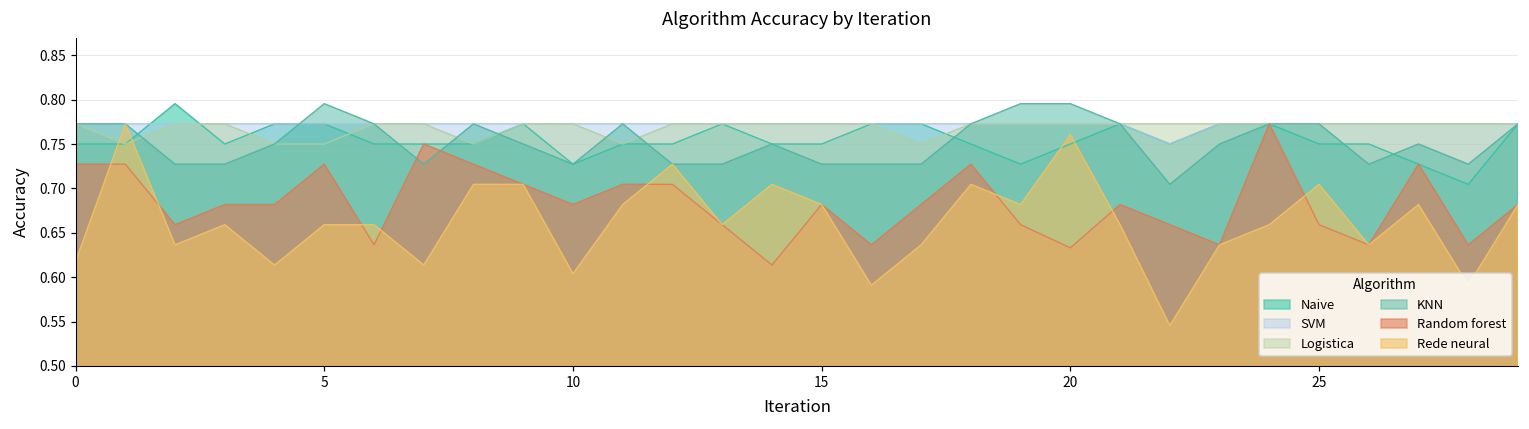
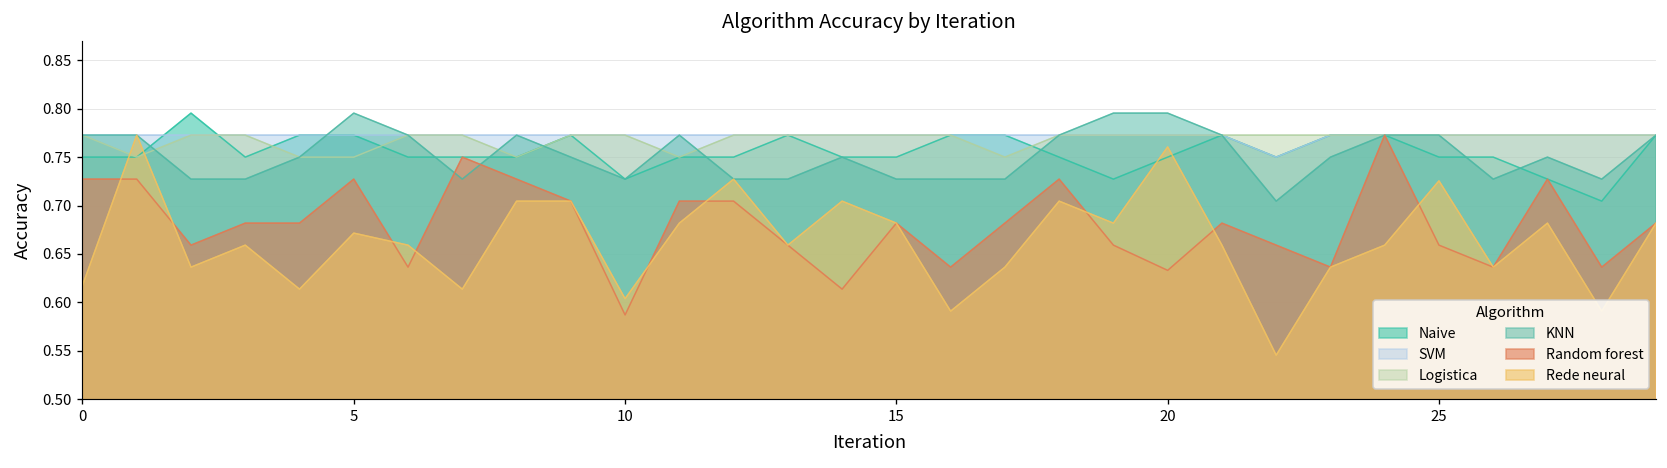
  {
    "Random forest": {
      "0": 0.73,
      "5": 0.73,
-     "10": 0.68,
+     "10": 0.59,
      "20": 0.63,
      "25": 0.66
    },
    "Rede neural": {
      "0": 0.62,
-     "5": 0.66,
+     "5": 0.67,
      "10": 0.60,
      "20": 0.76,
-     "25": 0.70
+     "25": 0.73
    }
  }
